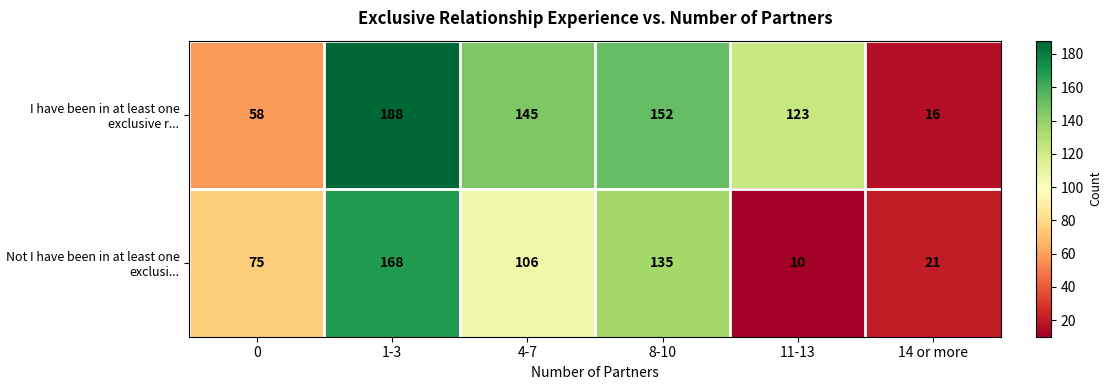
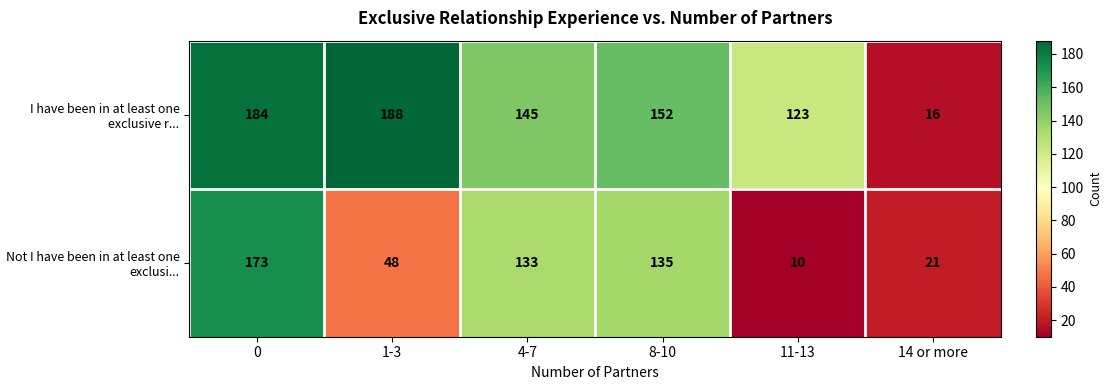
  {
    "I have been in at least one exclusive r...": {
-     "0": 58,
+     "0": 184,
      "1-3": 188,
      "4-7": 145,
      "8-10": 152,
      "11-13": 123,
      "14 or more": 16
    },
    "Not I have been in at least one exclusi...": {
-     "0": 75,
-     "1-3": 168,
-     "4-7": 106,
+     "0": 173,
+     "1-3": 48,
+     "4-7": 133,
      "8-10": 135,
      "11-13": 10,
      "14 or more": 21
    }
  }
